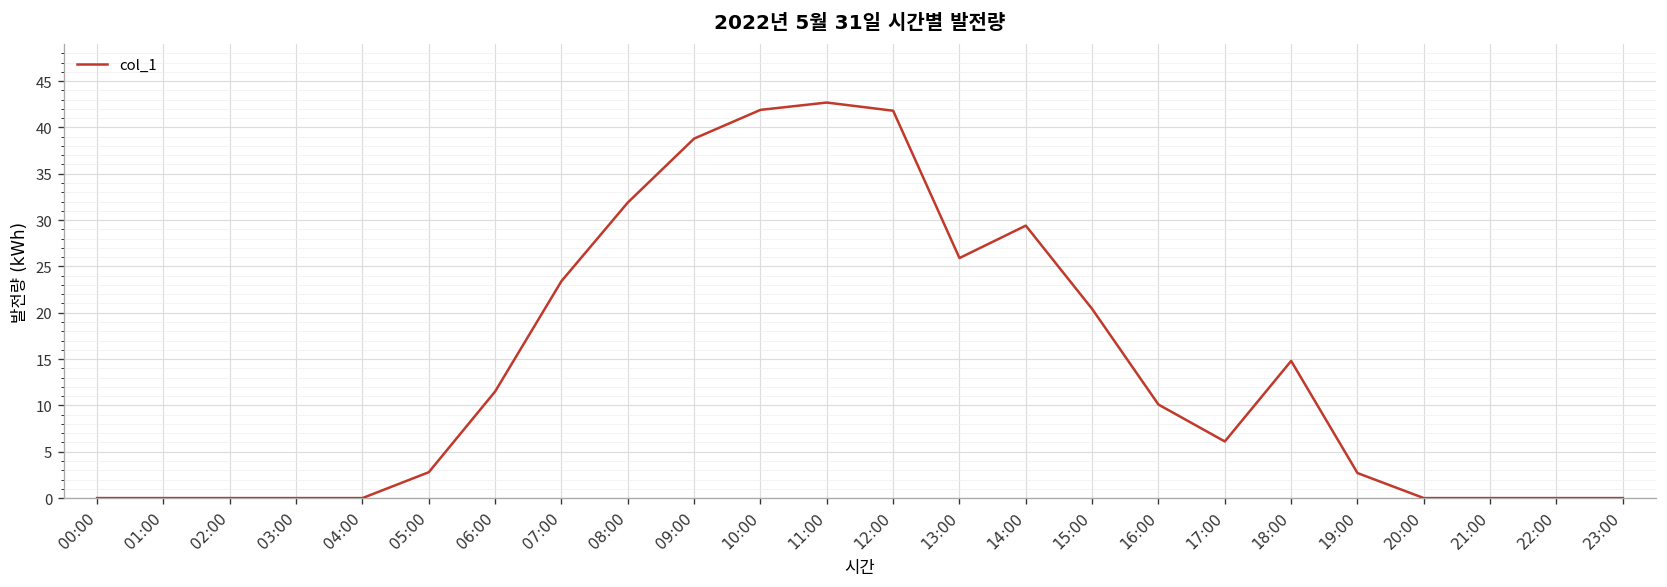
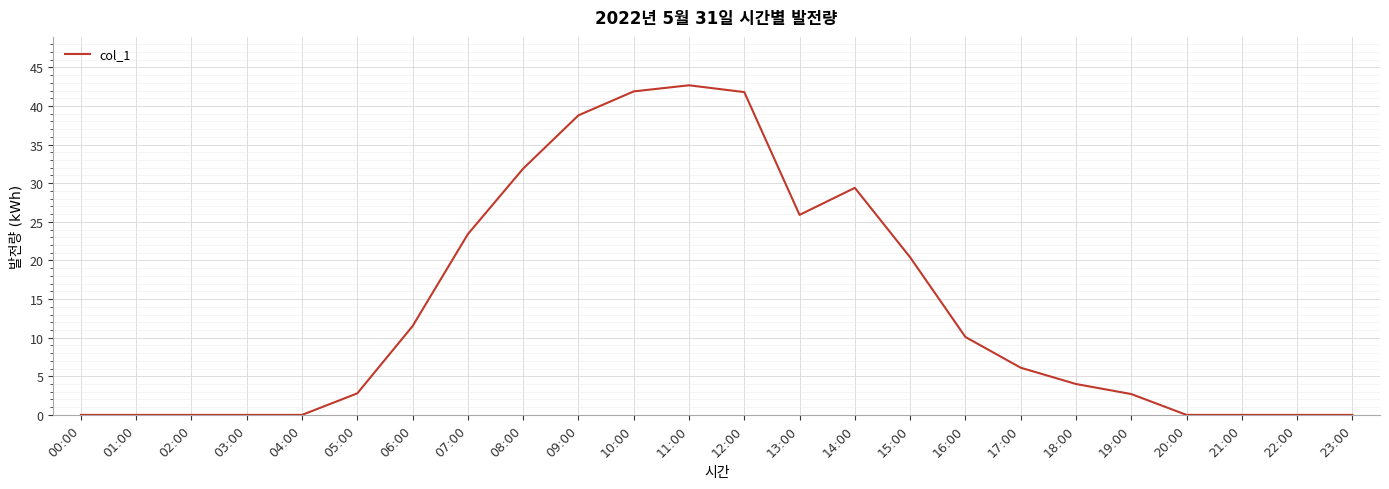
  {
    "00:00": 0,
    "01:00": 0,
    "02:00": 0,
    "03:00": 0,
    "04:00": 0,
    "05:00": 3,
    "06:00": 12,
    "07:00": 23,
    "08:00": 32,
    "09:00": 39,
    "10:00": 42,
    "11:00": 43,
    "12:00": 42,
    "13:00": 26,
    "14:00": 29,
    "15:00": 20,
    "16:00": 10,
    "17:00": 6,
-   "18:00": 15,
+   "18:00": 4,
    "19:00": 3,
    "20:00": 0,
    "21:00": 0,
    "22:00": 0,
    "23:00": 0
  }
